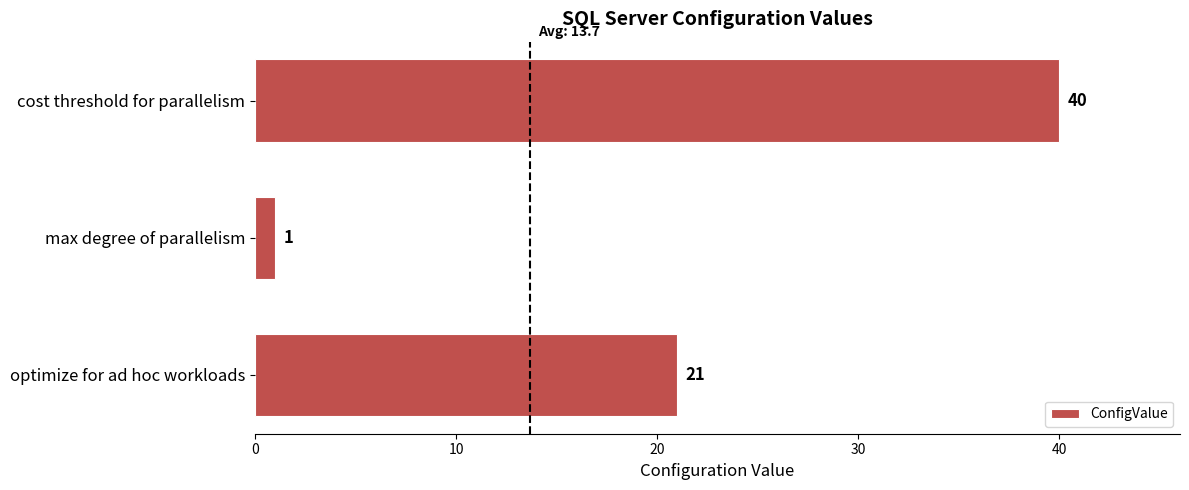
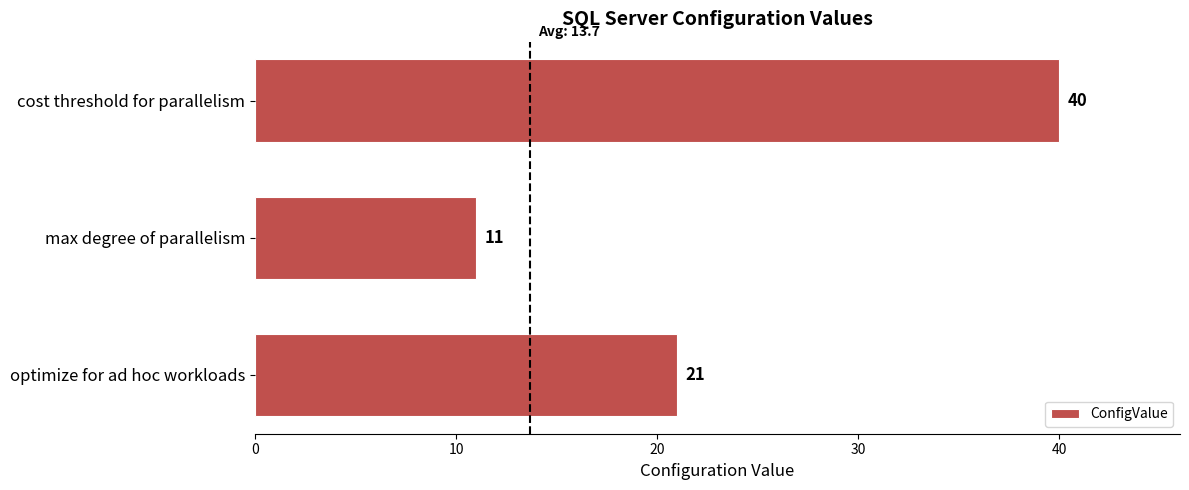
  {
    "cost threshold for parallelism": 40,
-   "max degree of parallelism": 1,
+   "max degree of parallelism": 11,
    "optimize for ad hoc workloads": 21
  }
